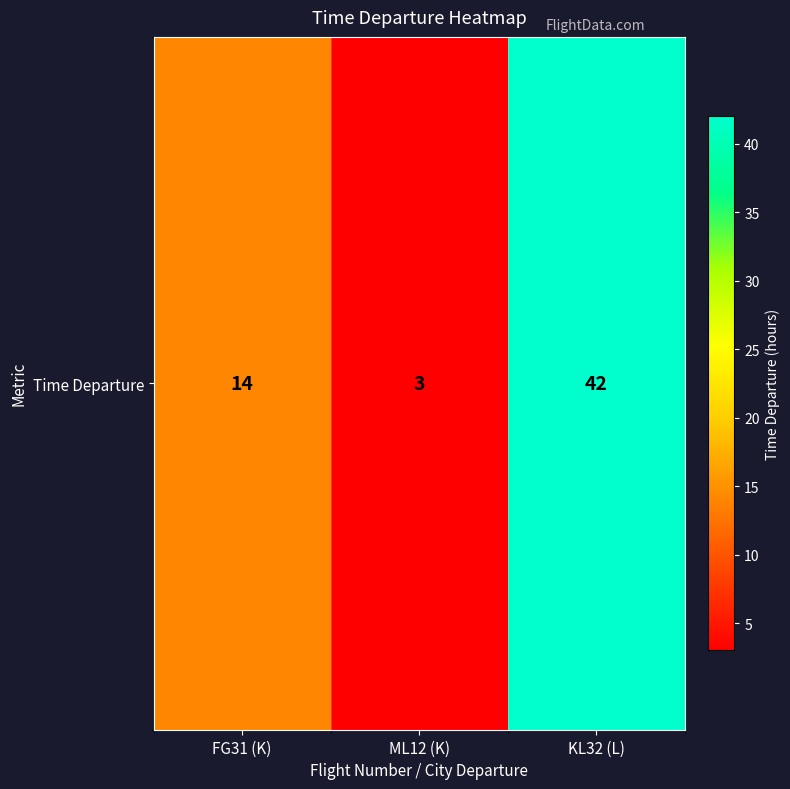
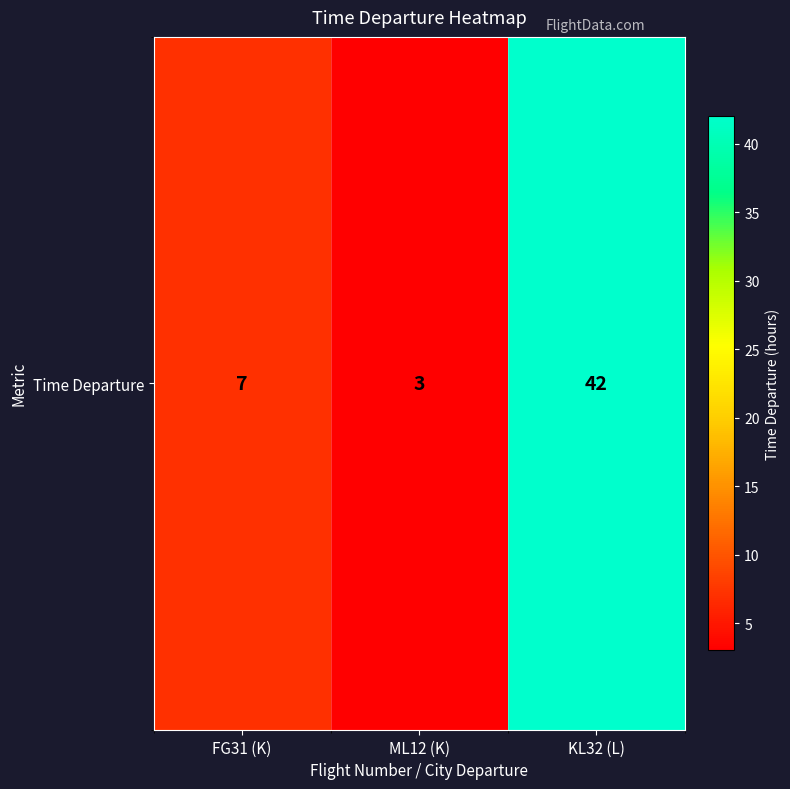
  {
    "Time Departure": {
-     "FG31 (K)": 14,
+     "FG31 (K)": 7,
      "ML12 (K)": 3,
      "KL32 (L)": 42
    }
  }
